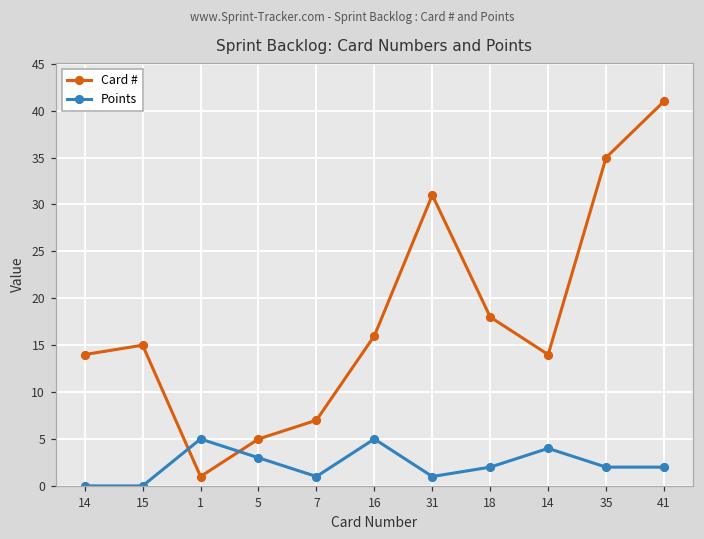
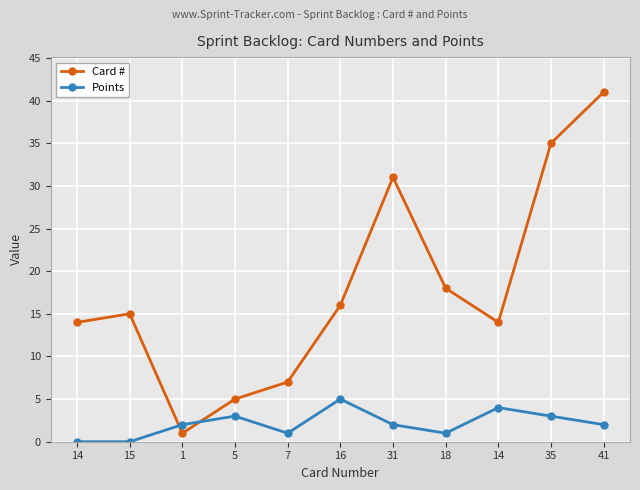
  {
    "Card #": {
      "15": 15,
      "1": 1,
      "5": 5,
      "7": 7,
      "16": 16,
      "31": 31,
      "18": 18,
      "35": 35,
      "41": 41
    },
    "Points": {
      "15": 0,
-     "1": 5,
+     "1": 2,
      "5": 3,
      "7": 1,
      "16": 5,
-     "31": 1,
-     "18": 2,
-     "35": 2,
+     "31": 2,
+     "18": 1,
+     "35": 3,
      "41": 2
    }
  }
